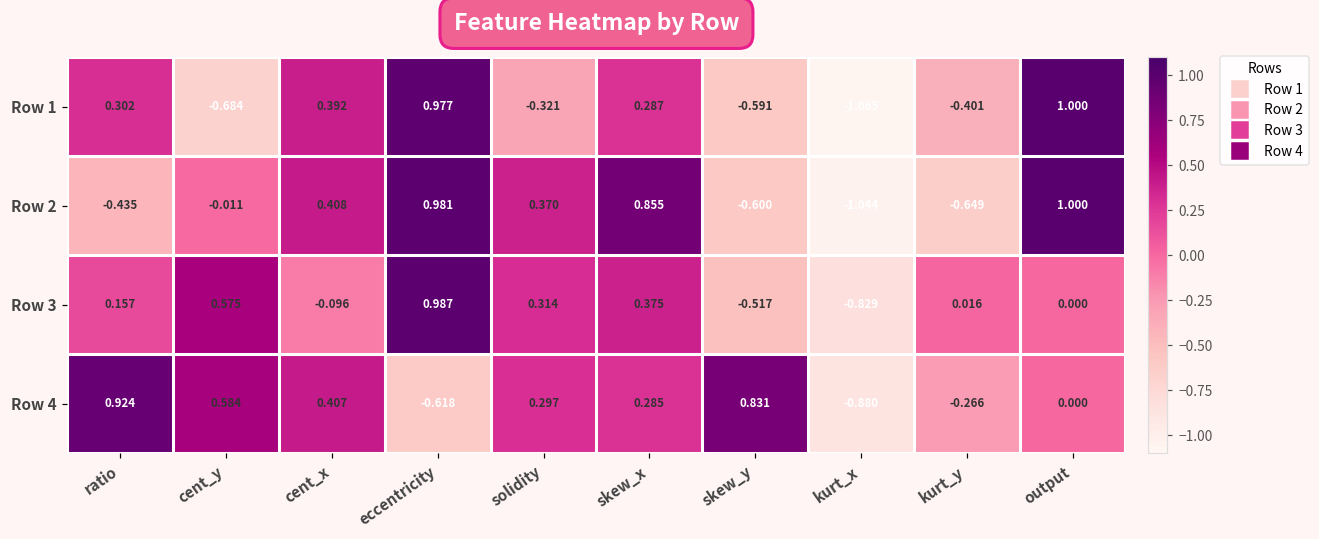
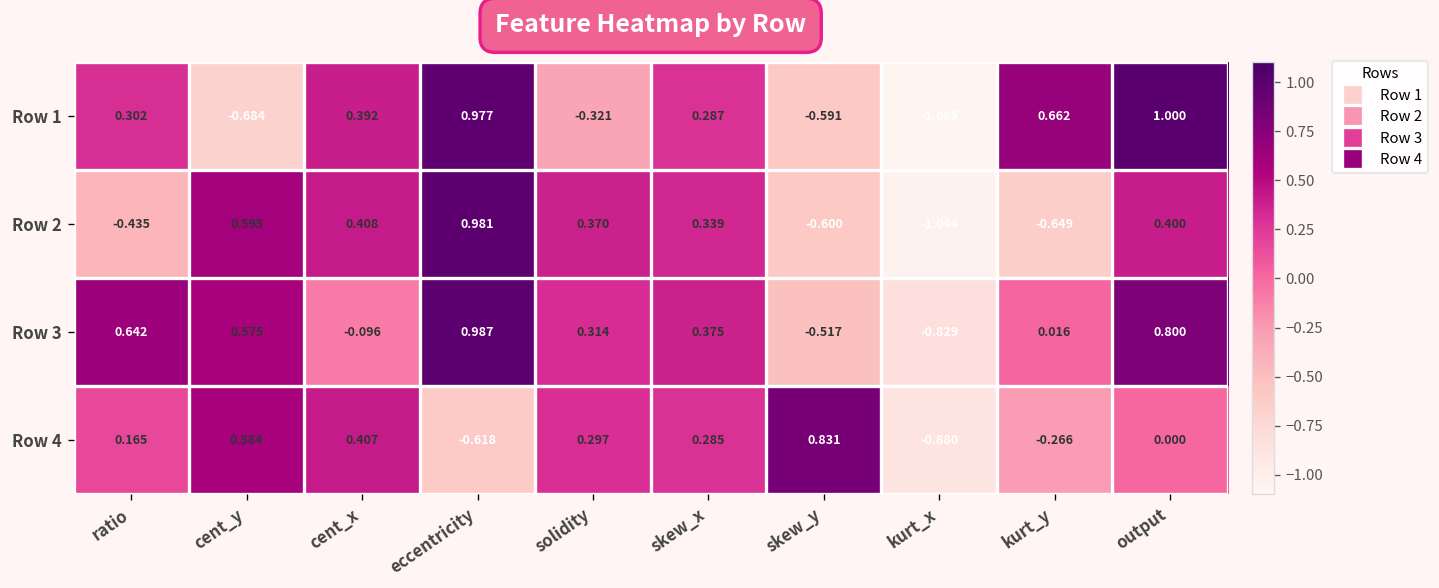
  {
    "Row 1": {
      "ratio": 0.302,
      "cent_y": -0.684,
      "cent_x": 0.392,
      "eccentricity": 0.977,
      "solidity": -0.321,
      "skew_x": 0.287,
      "skew_y": -0.591,
-     "kurt_y": -0.401,
+     "kurt_y": 0.662,
      "output": 1.000
    },
    "Row 2": {
      "ratio": -0.435,
-     "cent_y": -0.011,
+     "cent_y": 0.595,
      "cent_x": 0.408,
      "eccentricity": 0.981,
      "solidity": 0.370,
-     "skew_x": 0.855,
+     "skew_x": 0.339,
      "skew_y": -0.600,
      "kurt_y": -0.649,
-     "output": 1.000
+     "output": 0.400
    },
    "Row 3": {
-     "ratio": 0.157,
+     "ratio": 0.642,
      "cent_y": 0.575,
      "cent_x": -0.096,
      "eccentricity": 0.987,
      "solidity": 0.314,
      "skew_x": 0.375,
      "skew_y": -0.517,
      "kurt_y": 0.016,
-     "output": 0.000
+     "output": 0.800
    },
    "Row 4": {
-     "ratio": 0.924,
+     "ratio": 0.165,
      "cent_y": 0.584,
      "cent_x": 0.407,
      "eccentricity": -0.618,
      "solidity": 0.297,
      "skew_x": 0.285,
      "skew_y": 0.831,
      "kurt_y": -0.266,
      "output": 0.000
    }
  }
